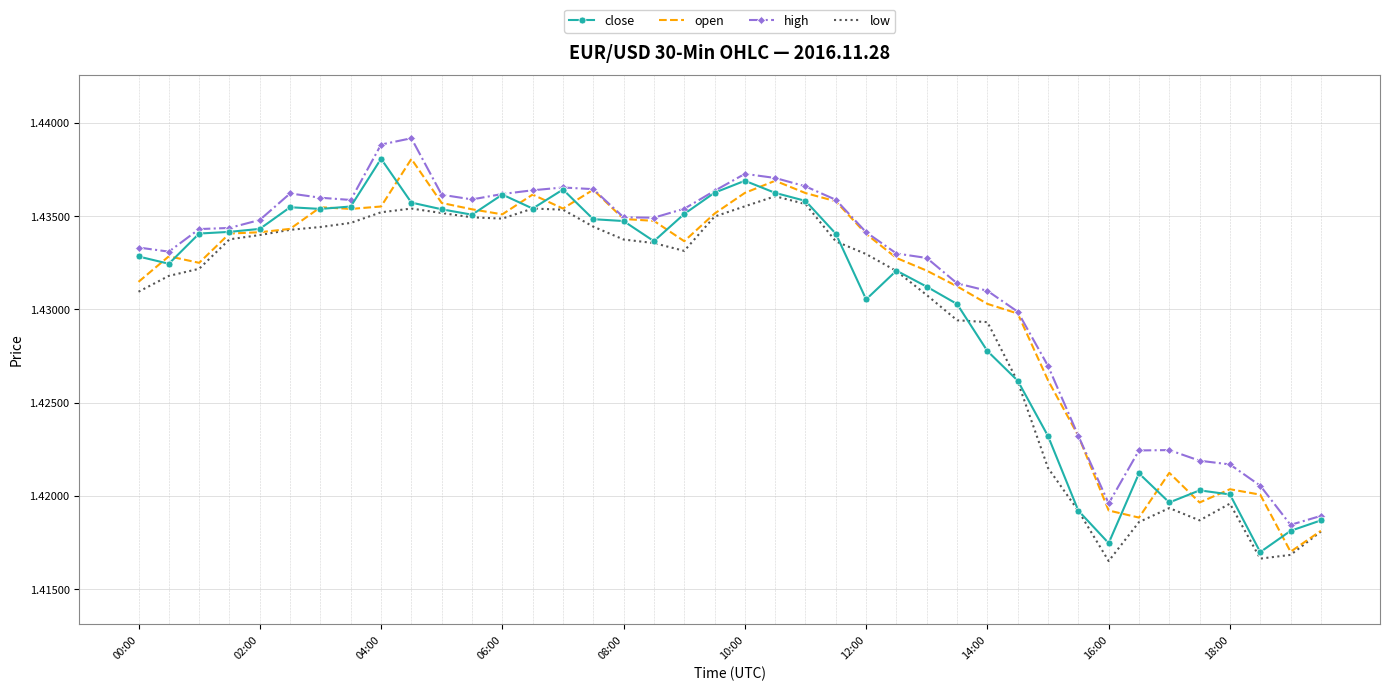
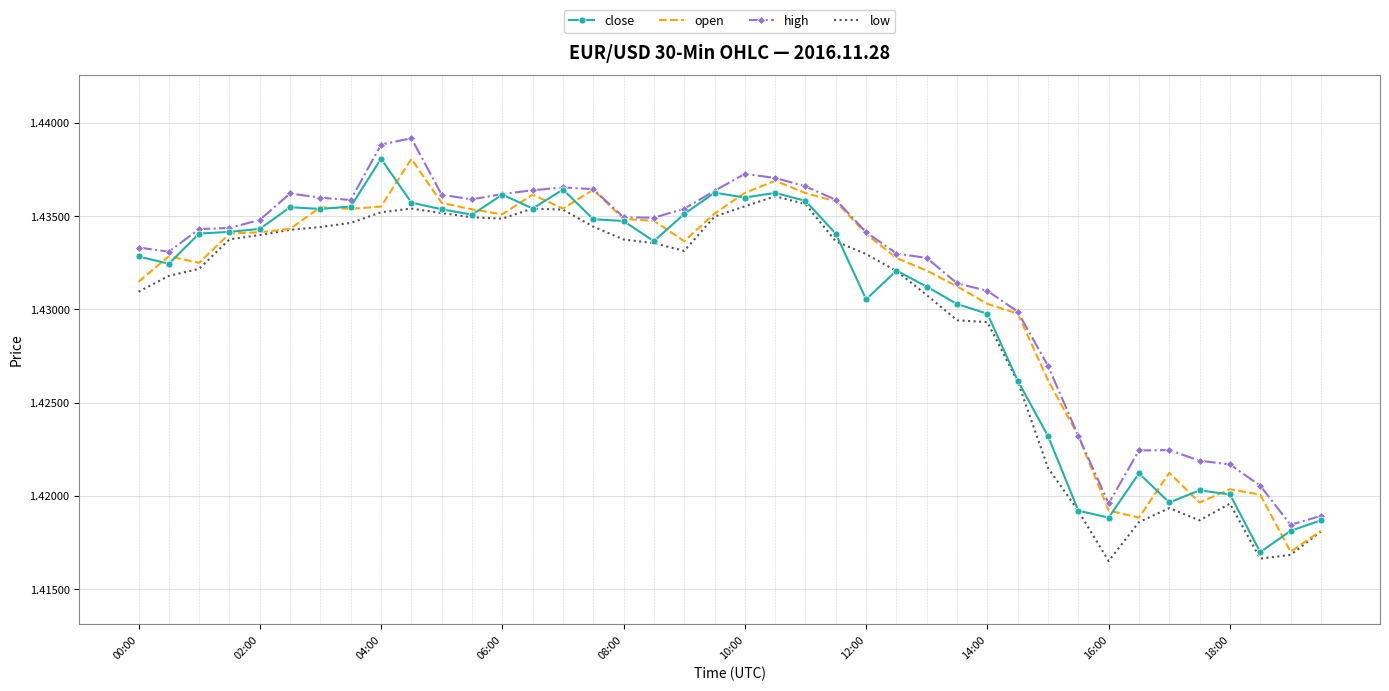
  {
    "close": {
      "00:00": 1.4328,
      "02:00": 1.4343,
      "04:00": 1.4381,
-     "10:00": 1.4369,
+     "10:00": 1.4360,
      "12:00": 1.4305,
-     "14:00": 1.4278,
-     "16:00": 1.4175,
+     "14:00": 1.4298,
+     "16:00": 1.4188,
      "18:00": 1.4201
    },
    "open": {
      "00:00": 1.4315,
      "02:00": 1.4341,
      "04:00": 1.4355,
      "06:00": 1.4351,
      "10:00": 1.4363,
      "14:00": 1.4303,
      "16:00": 1.4192,
      "18:00": 1.4204
    },
    "high": {
      "00:00": 1.4333,
      "02:00": 1.4348,
      "04:00": 1.4388,
      "10:00": 1.4373,
      "14:00": 1.4310,
      "16:00": 1.4196,
      "18:00": 1.4217
    },
    "low": {
      "00:00": 1.4310,
      "02:00": 1.4340,
      "04:00": 1.4352,
      "06:00": 1.4349,
      "08:00": 1.4338,
      "10:00": 1.4355,
      "12:00": 1.4330,
      "14:00": 1.4293,
      "16:00": 1.4165,
      "18:00": 1.4196
    }
  }
